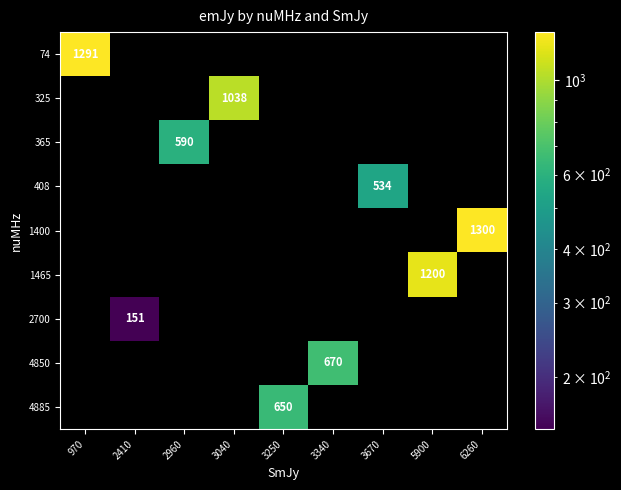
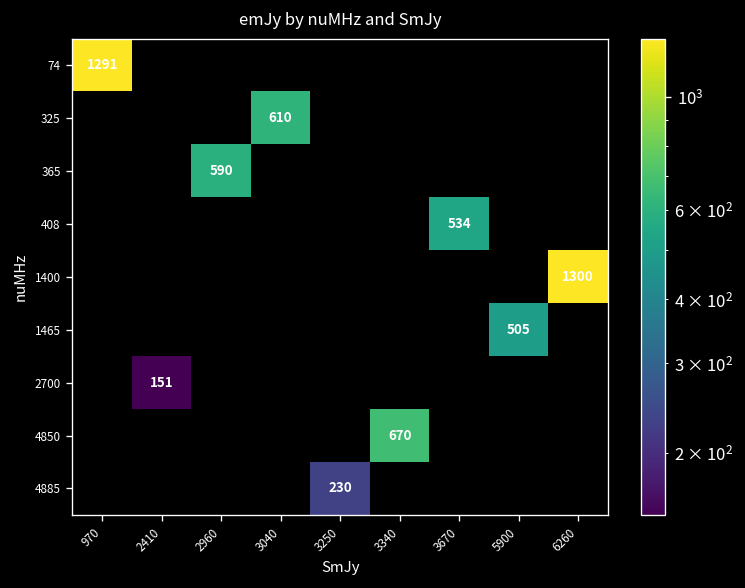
  {
    "74": {
      "970": 1291
    },
    "325": {
-     "3040": 1038
+     "3040": 610
    },
    "365": {
      "2960": 590
    },
    "408": {
      "3670": 534
    },
    "1400": {
      "6260": 1300
    },
    "1465": {
-     "5900": 1200
+     "5900": 505
    },
    "2700": {
      "2410": 151
    },
    "4850": {
      "3340": 670
    },
    "4885": {
-     "3250": 650
+     "3250": 230
    }
  }
